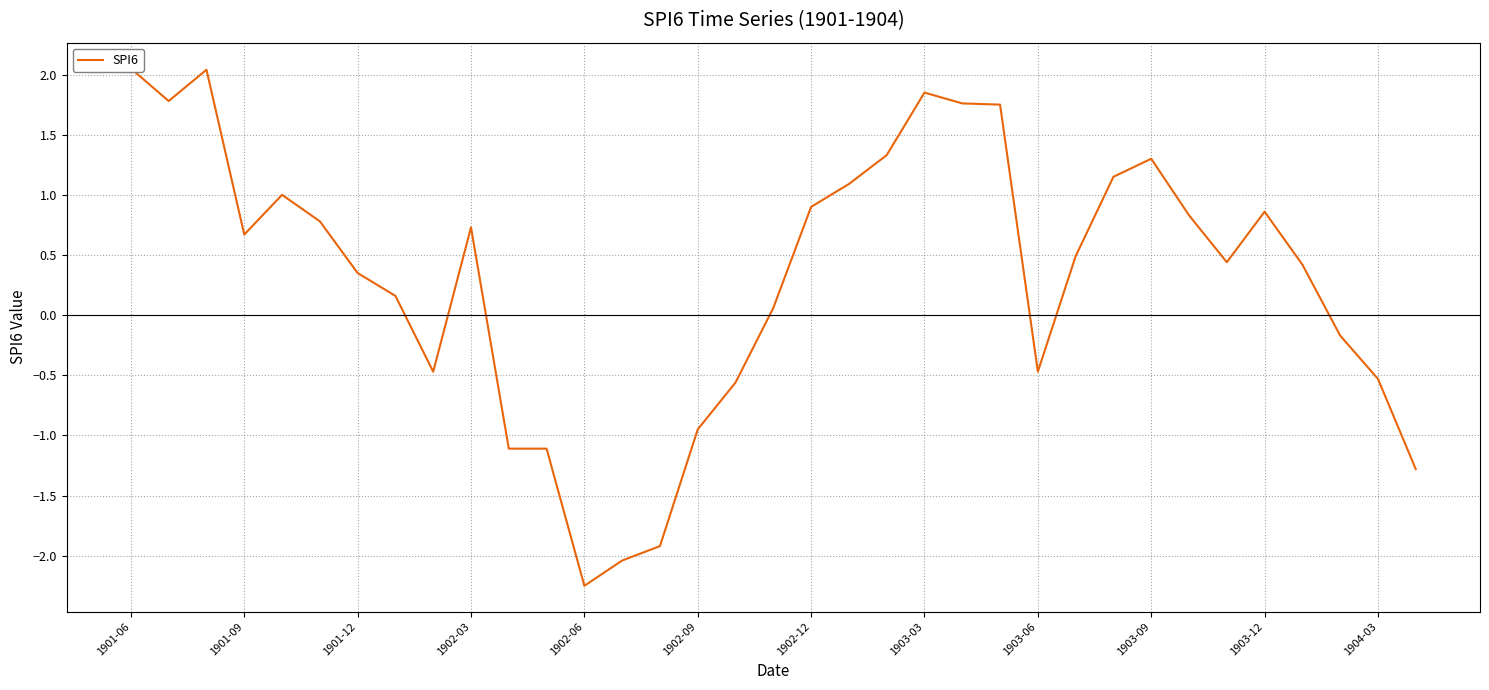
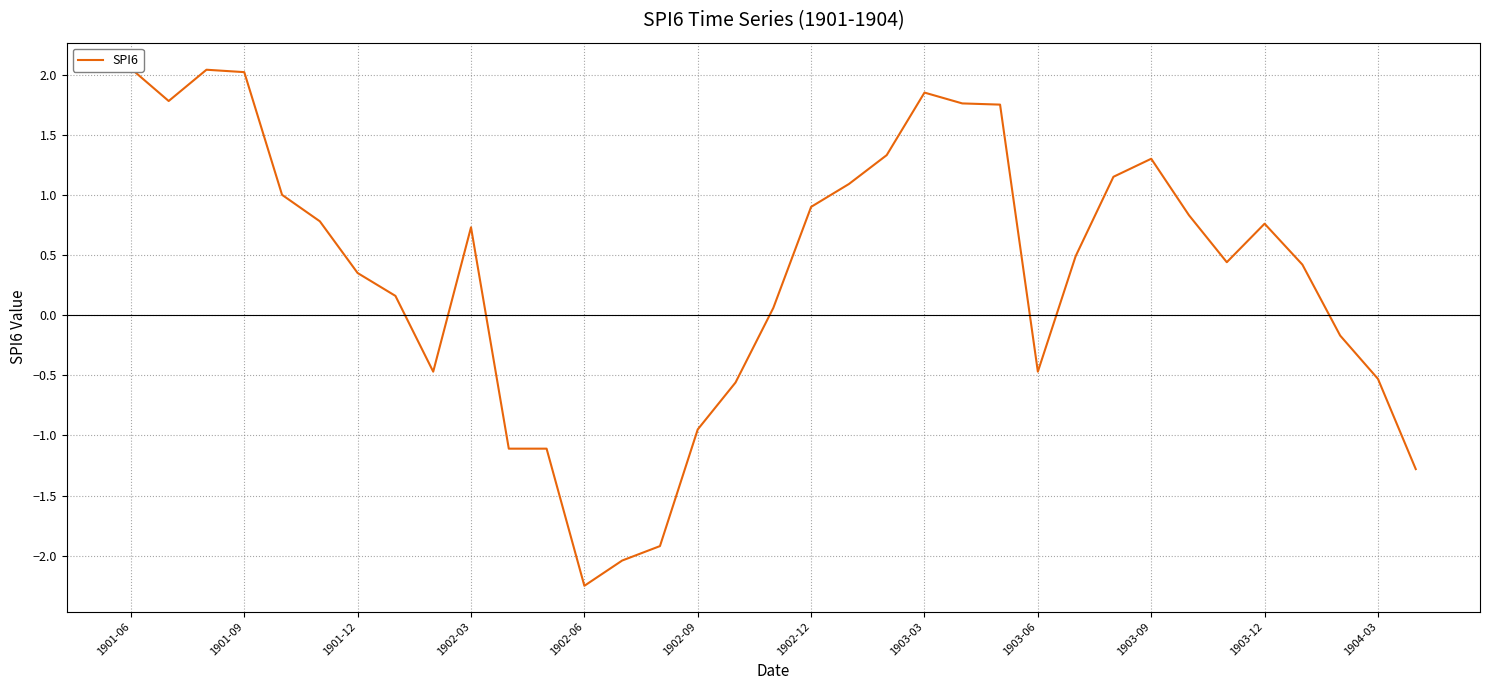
  {
-   "1901-09": 0.67,
+   "1901-09": 2.02,
    "1901-12": 0.35,
    "1902-03": 0.73,
    "1902-06": -2.25,
    "1902-09": -0.95,
    "1902-12": 0.90,
    "1903-03": 1.85,
    "1903-06": -0.47,
    "1903-09": 1.30,
-   "1903-12": 0.86,
+   "1903-12": 0.76,
    "1904-03": -0.53
  }
